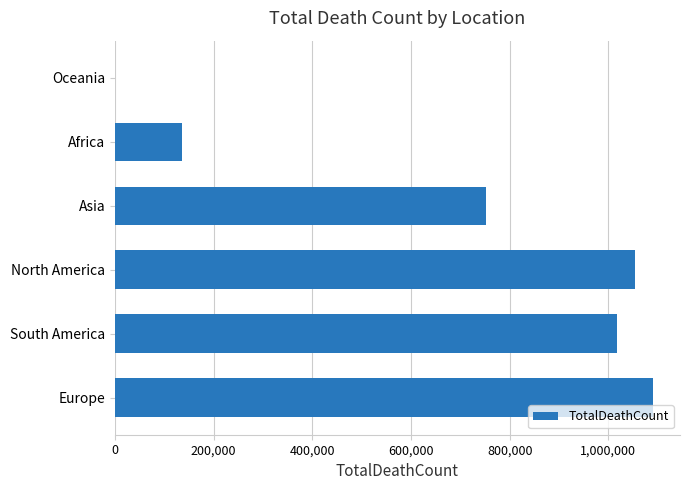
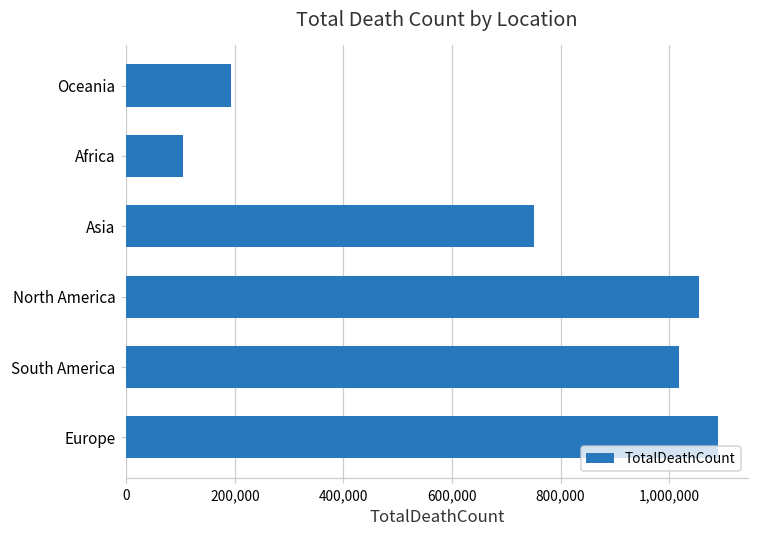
  {
-   "Oceania": "0",
-   "Africa": "140,000",
+   "Oceania": "190,000",
+   "Africa": "100,000",
    "Asia": "750,000",
    "North America": "1,050,000",
    "South America": "1,020,000",
    "Europe": "1,090,000"
  }
